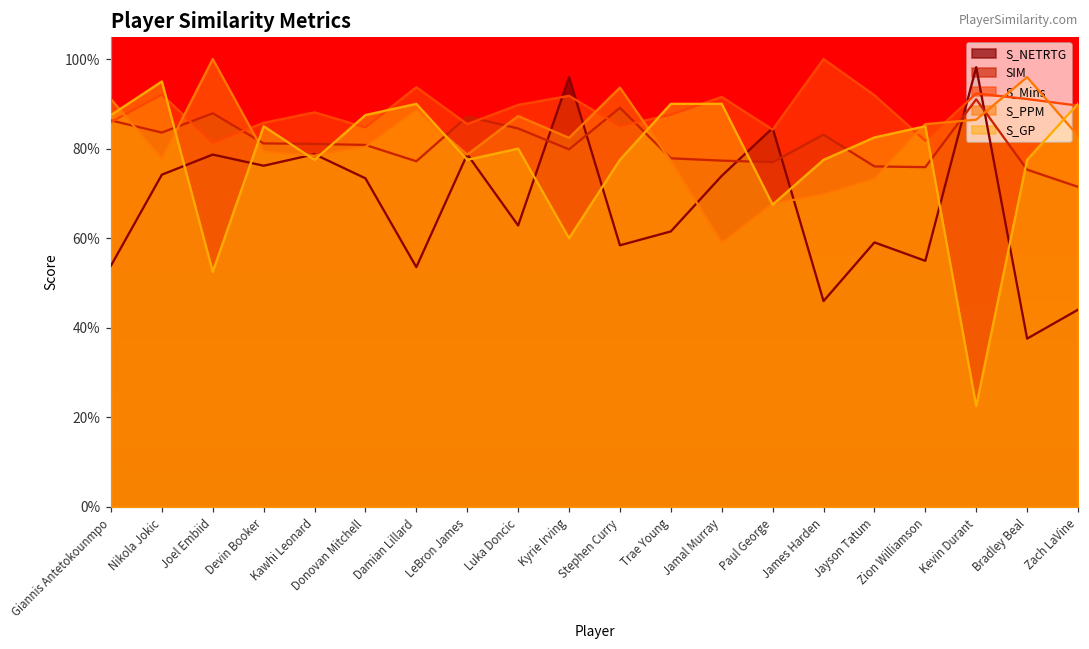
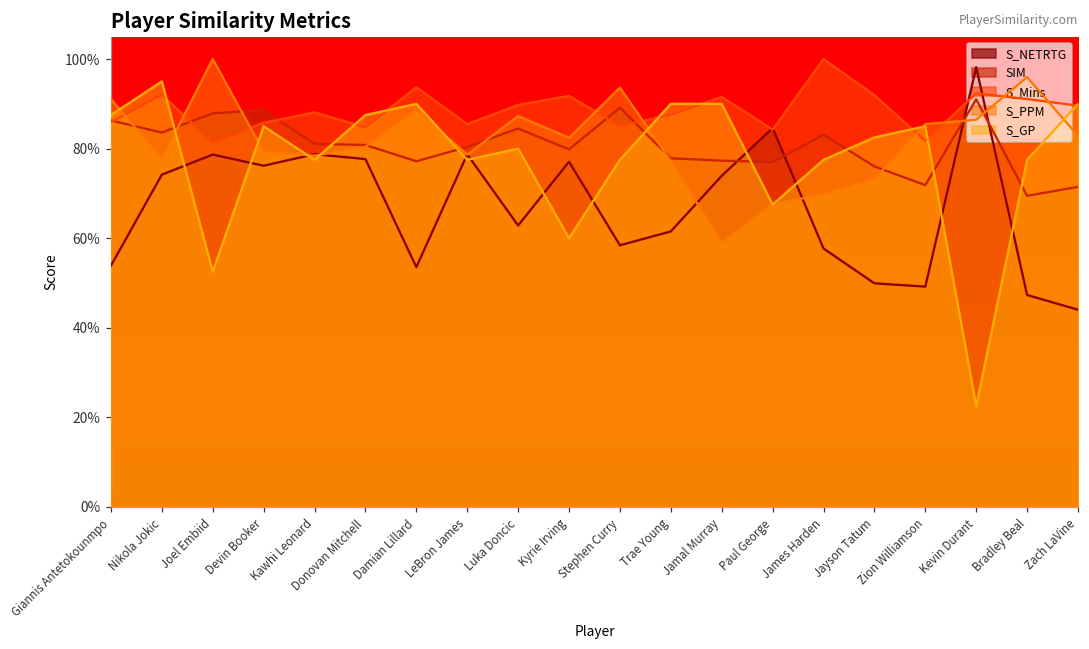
  {
    "S_NETRTG": {
      "Giannis Antetokounmpo": "54%",
      "Nikola Jokic": "74%",
      "Joel Embiid": "79%",
      "Devin Booker": "76%",
-     "Donovan Mitchell": "73%",
+     "Donovan Mitchell": "78%",
      "Damian Lillard": "54%",
      "Luka Doncic": "63%",
-     "Kyrie Irving": "96%",
+     "Kyrie Irving": "77%",
      "Stephen Curry": "58%",
      "Trae Young": "62%",
      "Jamal Murray": "74%",
-     "James Harden": "46%",
-     "Jayson Tatum": "59%",
-     "Zion Williamson": "55%",
-     "Bradley Beal": "38%",
+     "James Harden": "58%",
+     "Jayson Tatum": "50%",
+     "Zion Williamson": "49%",
+     "Bradley Beal": "47%",
      "Zach LaVine": "44%"
    },
    "SIM": {
      "Nikola Jokic": "84%",
      "Joel Embiid": "88%",
-     "Devin Booker": "81%",
+     "Devin Booker": "89%",
      "Kawhi Leonard": "81%",
      "Damian Lillard": "77%",
-     "LeBron James": "87%",
+     "LeBron James": "80%",
      "Luka Doncic": "85%",
      "Kyrie Irving": "80%",
      "Stephen Curry": "89%",
      "Jamal Murray": "77%",
      "Paul George": "77%",
      "James Harden": "83%",
      "Jayson Tatum": "76%",
-     "Zion Williamson": "76%",
-     "Bradley Beal": "75%",
+     "Zion Williamson": "72%",
+     "Bradley Beal": "69%",
      "Zach LaVine": "71%"
    }
  }
